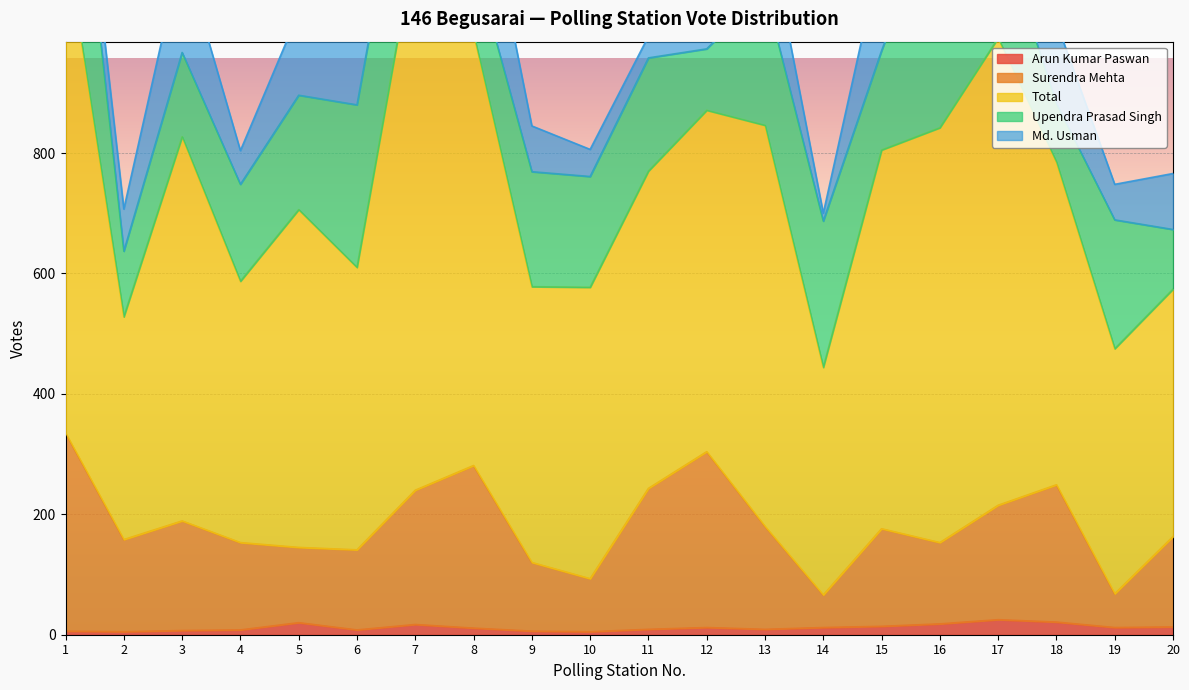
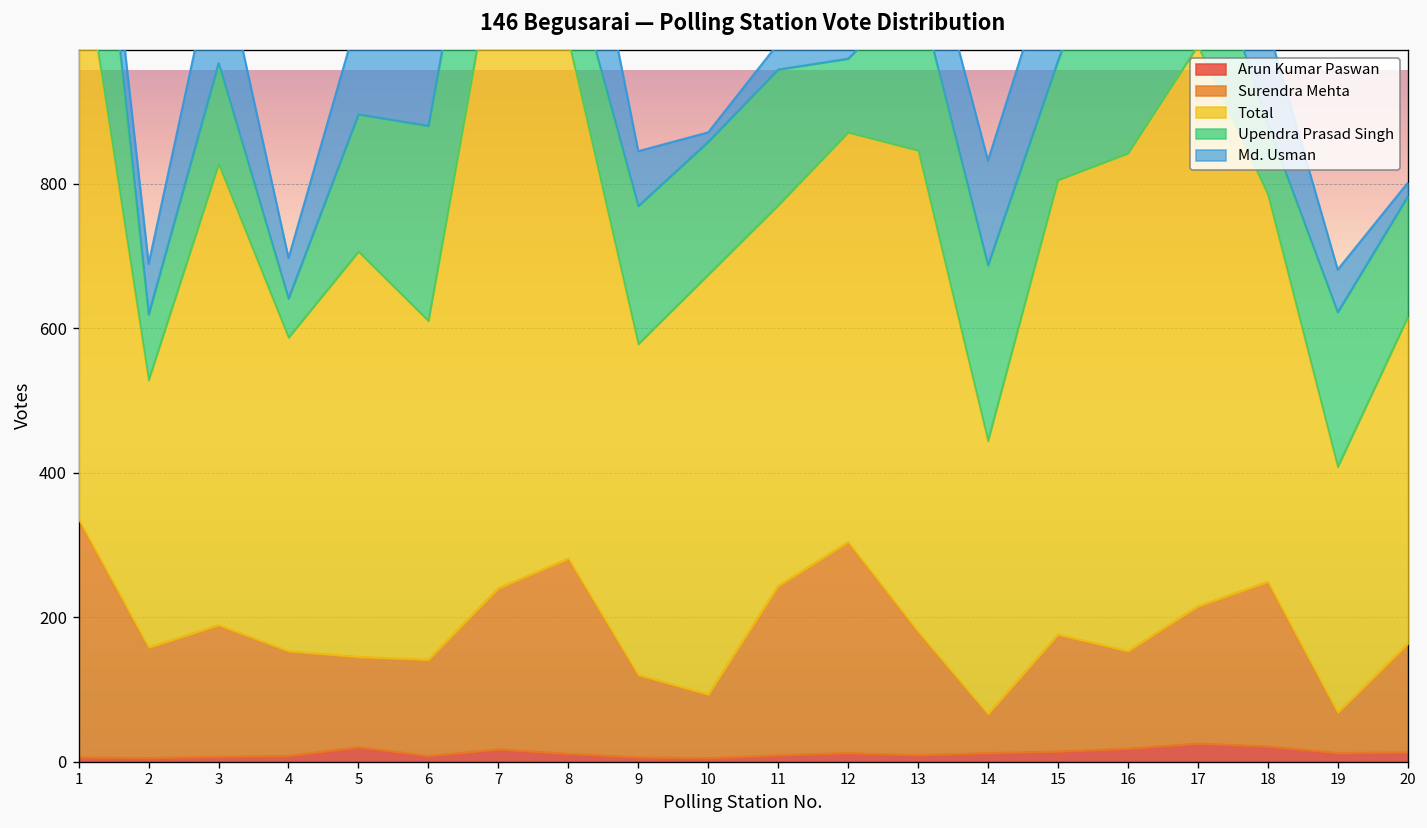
  {
    "Total": {
      "2": 370,
      "3": 640,
      "4": 430,
      "5": 560,
      "6": 470,
      "9": 460,
-     "10": 480,
+     "10": 580,
      "11": 530,
      "12": 570,
      "13": 670,
      "14": 380,
      "15": 630,
      "16": 690,
      "18": 540,
-     "19": 410,
-     "20": 410
+     "19": 340,
+     "20": 450
    },
    "Upendra Prasad Singh": {
-     "2": 110,
+     "2": 90,
      "3": 140,
-     "4": 160,
+     "4": 50,
      "5": 190,
      "6": 270,
      "9": 190,
      "10": 180,
      "11": 190,
      "12": 100,
      "14": 240,
      "15": 170,
      "19": 210,
-     "20": 100
+     "20": 170
    },
    "Md. Usman": {
      "2": 70,
      "4": 60,
      "9": 80,
-     "10": 50,
-     "14": 10,
+     "10": 10,
+     "14": 150,
      "19": 60,
-     "20": 90
+     "20": 20
    }
  }
